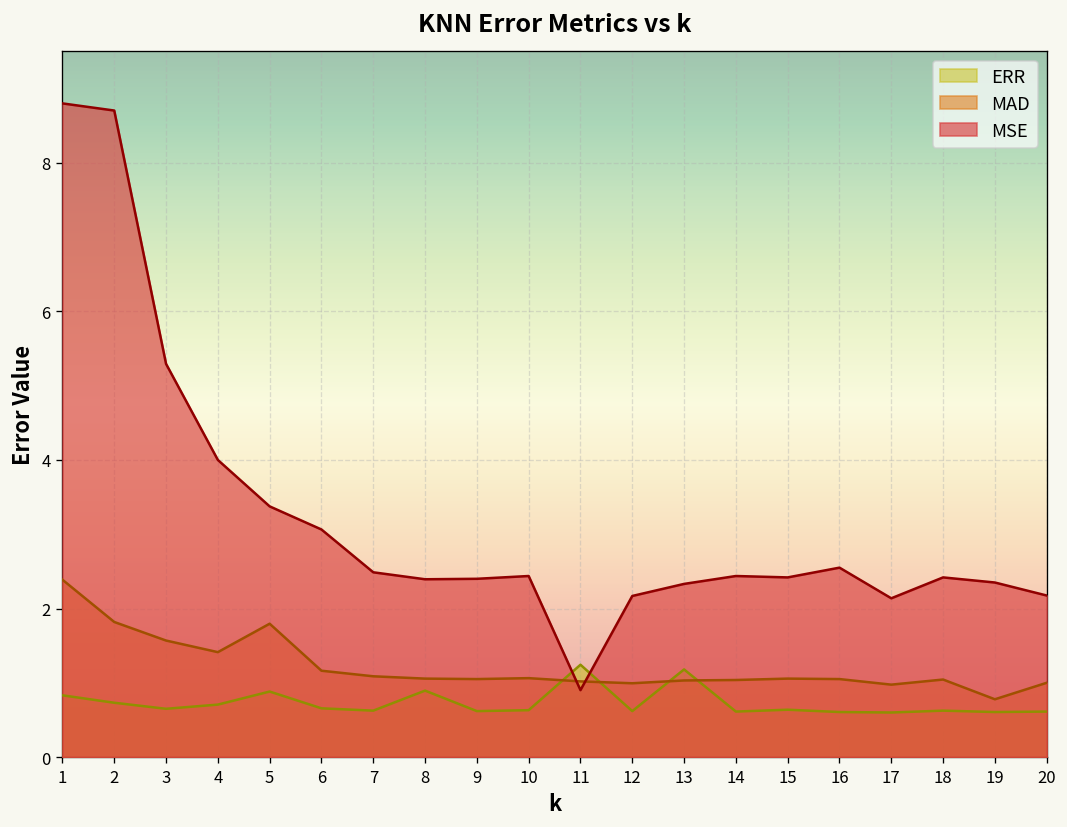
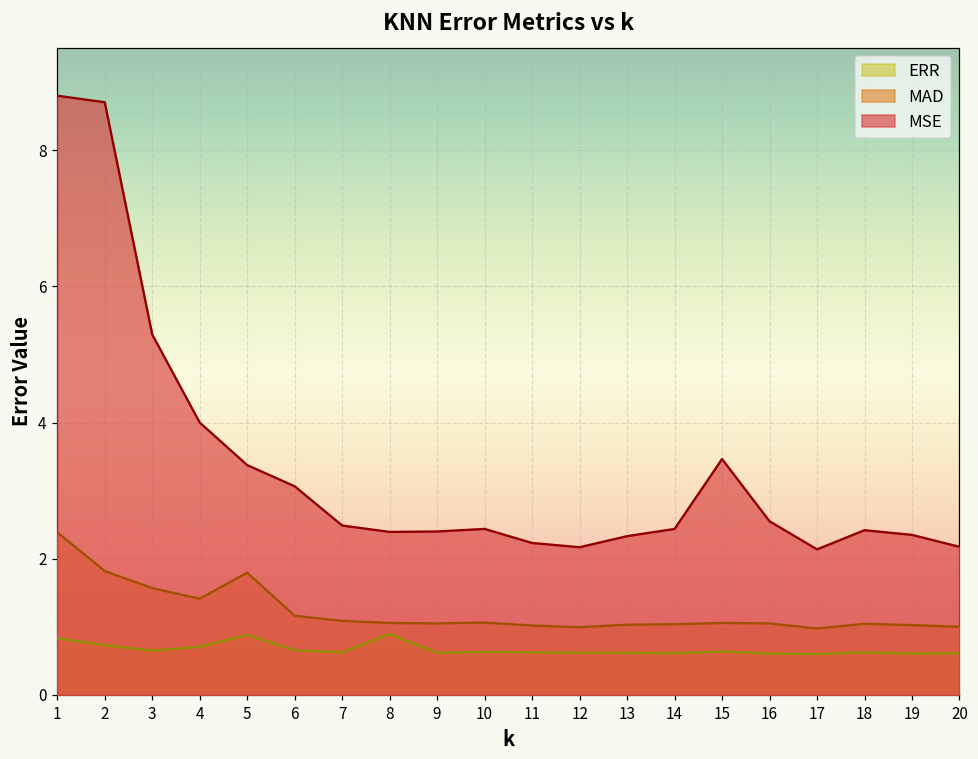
  {
    "ERR": {
      "1": 0.8,
      "2": 0.7,
      "3": 0.7,
      "4": 0.7,
      "5": 0.9,
      "6": 0.7,
      "7": 0.6,
      "8": 0.9,
      "9": 0.6,
      "10": 0.6,
-     "11": 1.2,
+     "11": 0.6,
      "12": 0.6,
-     "13": 1.2,
+     "13": 0.6,
      "14": 0.6,
      "15": 0.6,
      "16": 0.6,
      "17": 0.6,
      "18": 0.6,
      "19": 0.6,
      "20": 0.6
    },
    "MAD": {
      "1": 2.4,
      "2": 1.8,
      "3": 1.6,
      "4": 1.4,
      "5": 1.8,
      "6": 1.2,
      "7": 1.1,
      "8": 1.1,
      "9": 1.1,
      "10": 1.1,
      "11": 1.0,
      "12": 1.0,
      "13": 1.0,
      "14": 1.0,
      "15": 1.1,
      "16": 1.1,
      "17": 1.0,
      "18": 1.0,
-     "19": 0.8,
+     "19": 1.0,
      "20": 1.0
    },
    "MSE": {
      "1": 8.8,
      "2": 8.7,
      "3": 5.3,
      "4": 4.0,
      "5": 3.4,
      "6": 3.1,
      "7": 2.5,
      "8": 2.4,
      "9": 2.4,
      "10": 2.4,
-     "11": 0.9,
+     "11": 2.2,
      "12": 2.2,
      "13": 2.3,
      "14": 2.4,
-     "15": 2.4,
+     "15": 3.5,
      "16": 2.6,
      "17": 2.1,
      "18": 2.4,
      "19": 2.4,
      "20": 2.2
    }
  }
